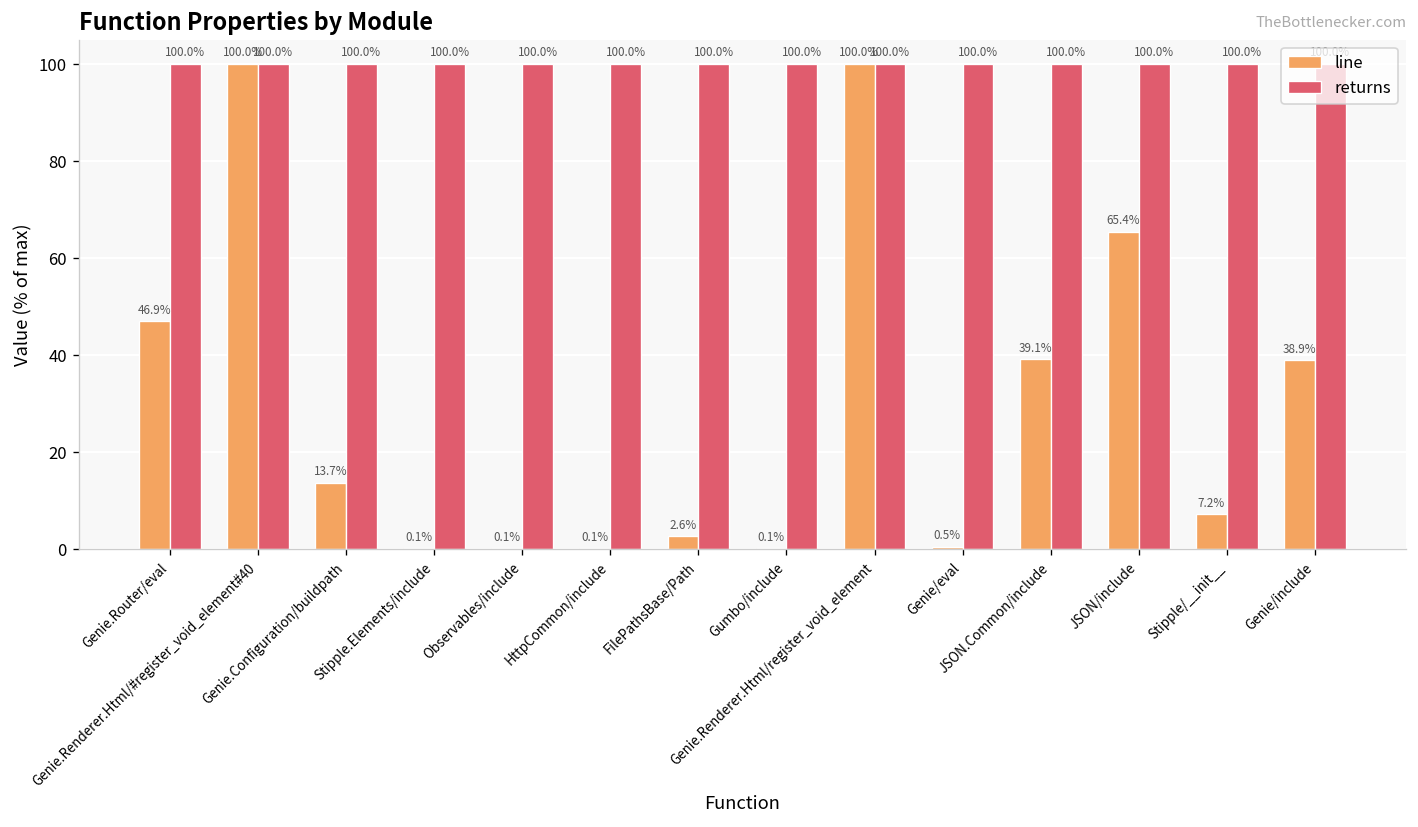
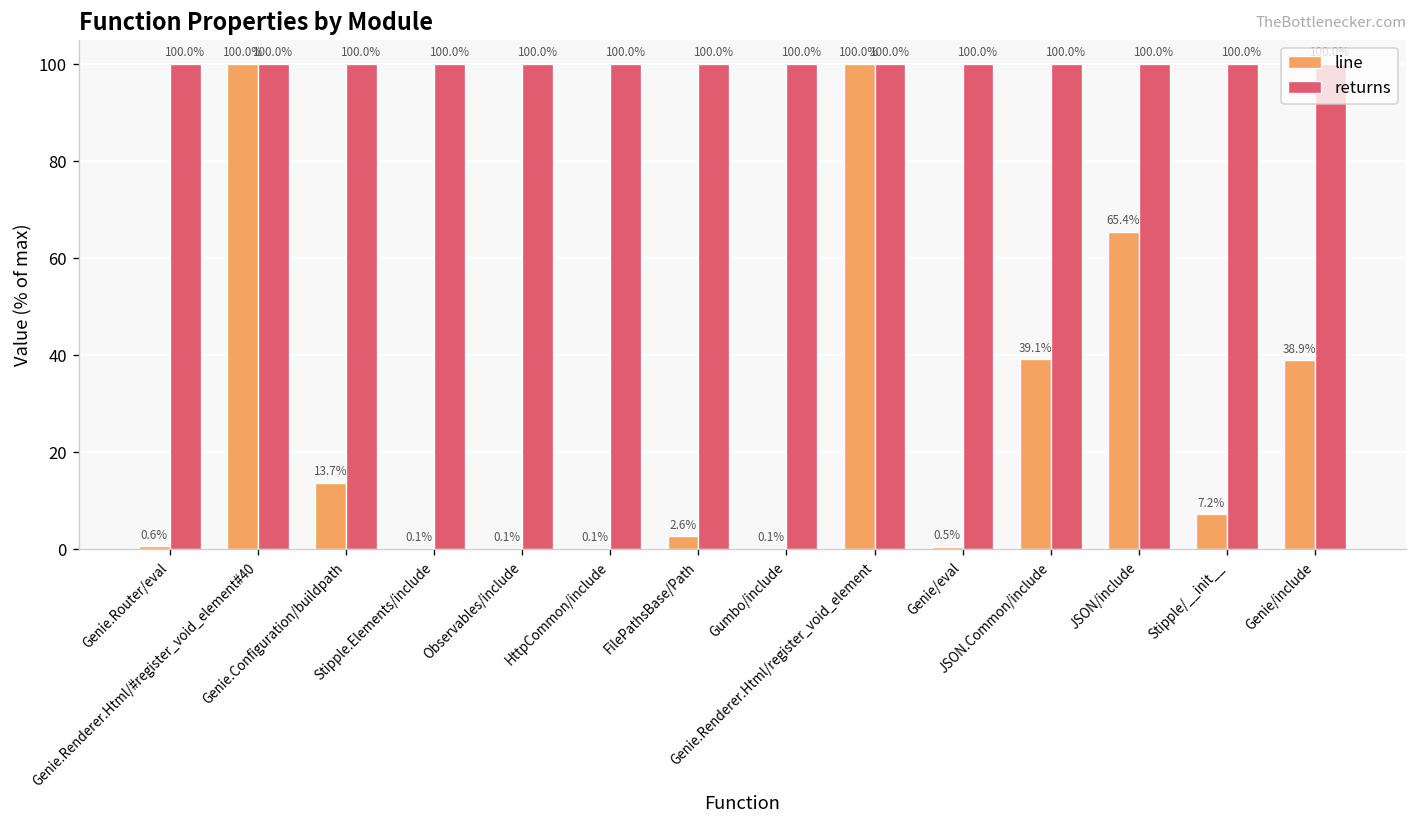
  {
    "line": {
-     "Genie.Router/eval": "46.9%",
+     "Genie.Router/eval": "0.6%",
      "Genie.Configuration/buildpath": "13.7%",
      "Stipple.Elements/include": "0.1%",
      "Observables/include": "0.1%",
      "HttpCommon/include": "0.1%",
      "FilePathsBase/Path": "2.6%",
      "Gumbo/include": "0.1%",
      "Genie/eval": "0.5%",
      "JSON.Common/include": "39.1%",
      "JSON/include": "65.4%",
      "Stipple/__init__": "7.2%",
      "Genie/include": "38.9%"
    },
    "returns": {
      "Genie.Router/eval": "100.0%",
      "Genie.Configuration/buildpath": "100.0%",
      "Stipple.Elements/include": "100.0%",
      "Observables/include": "100.0%",
      "HttpCommon/include": "100.0%",
      "FilePathsBase/Path": "100.0%",
      "Gumbo/include": "100.0%",
      "Genie/eval": "100.0%",
      "JSON.Common/include": "100.0%",
      "JSON/include": "100.0%",
      "Stipple/__init__": "100.0%"
    }
  }
